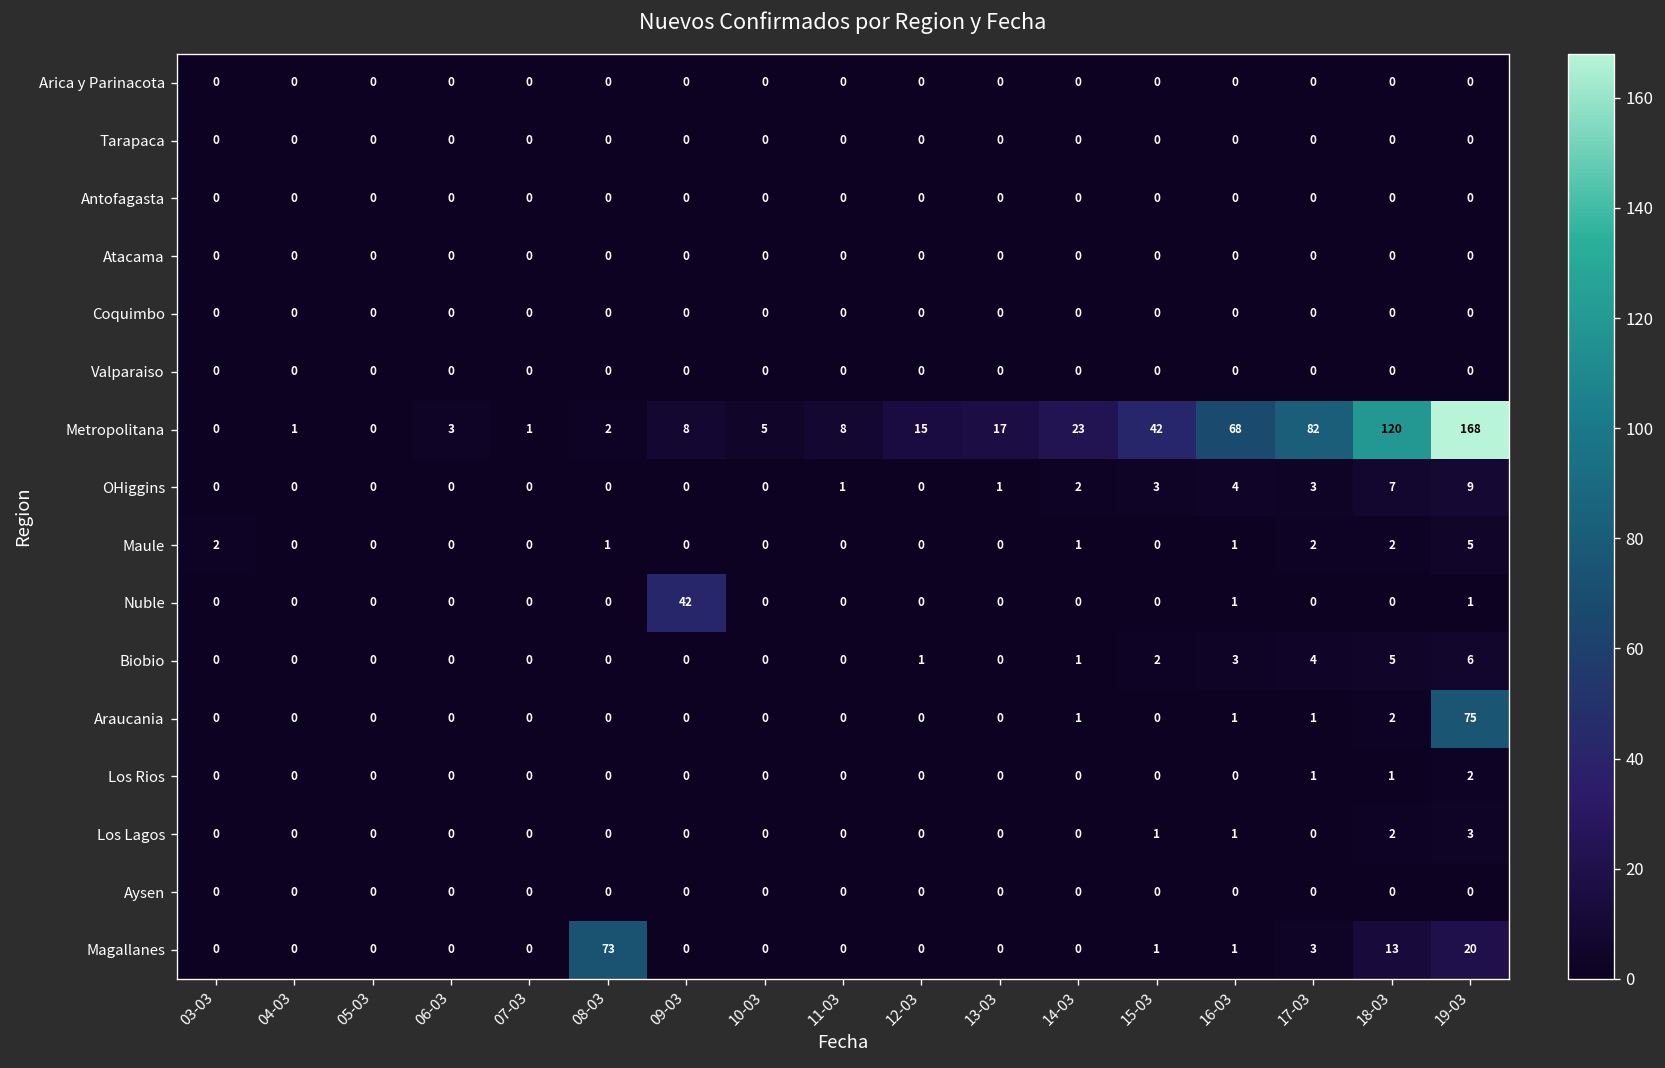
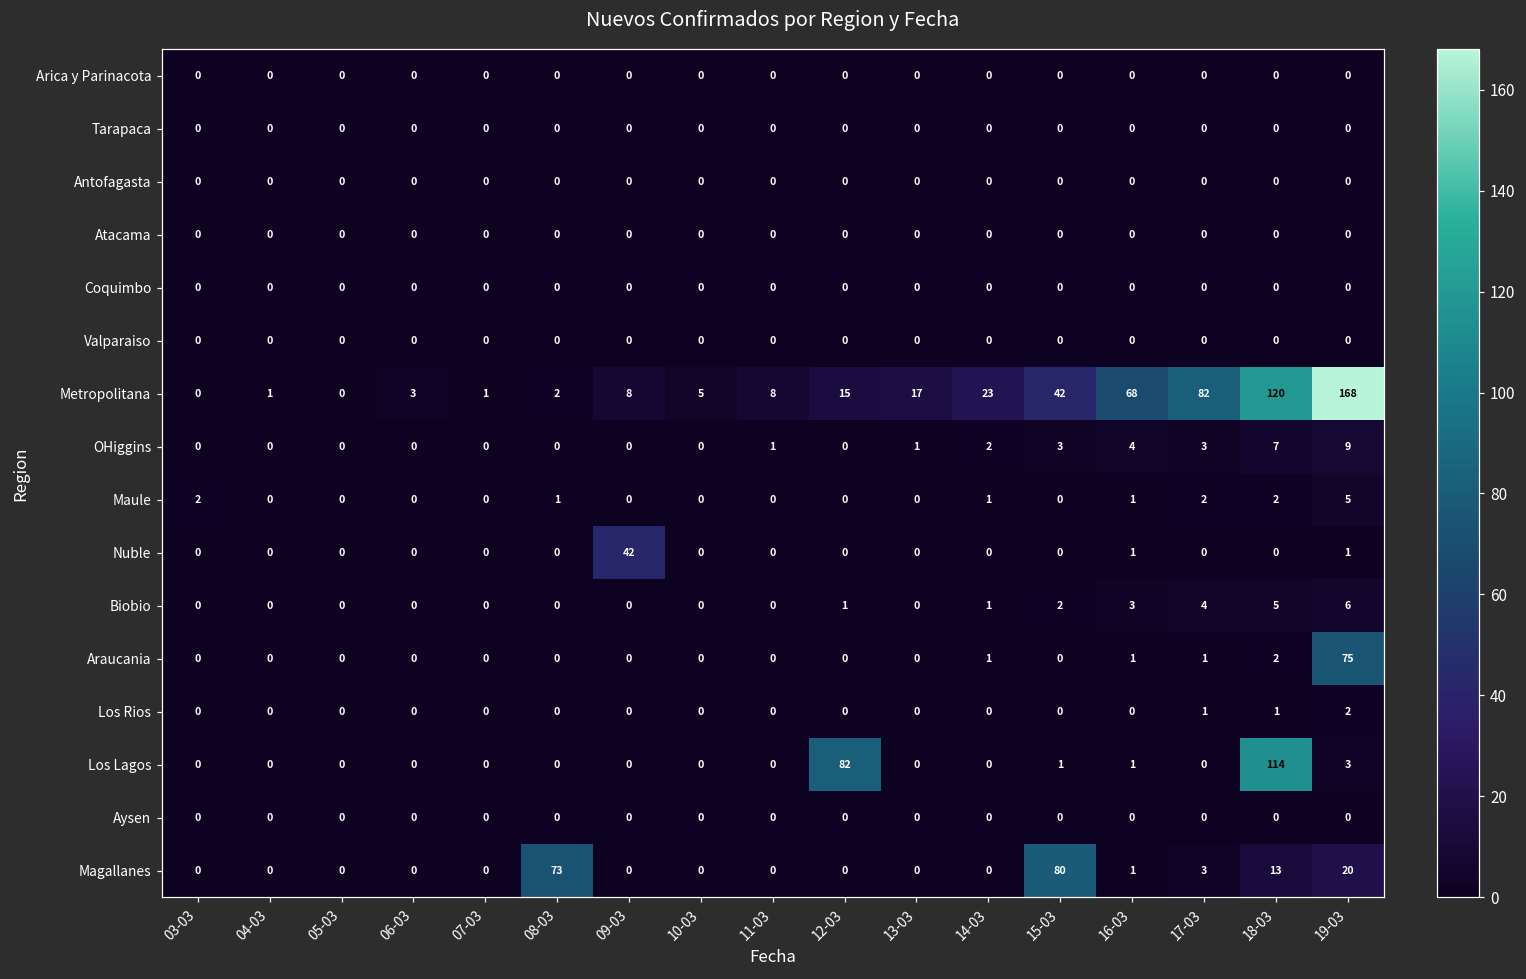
  {
    "Los Lagos": {
      "03-03": 0,
      "04-03": 0,
      "05-03": 0,
      "06-03": 0,
      "07-03": 0,
      "08-03": 0,
      "09-03": 0,
      "10-03": 0,
      "11-03": 0,
-     "12-03": 0,
+     "12-03": 82,
      "13-03": 0,
      "14-03": 0,
      "15-03": 1,
      "16-03": 1,
      "17-03": 0,
-     "18-03": 2,
+     "18-03": 114,
      "19-03": 3
    },
    "Magallanes": {
      "03-03": 0,
      "04-03": 0,
      "05-03": 0,
      "06-03": 0,
      "07-03": 0,
      "08-03": 73,
      "09-03": 0,
      "10-03": 0,
      "11-03": 0,
      "12-03": 0,
      "13-03": 0,
      "14-03": 0,
-     "15-03": 1,
+     "15-03": 80,
      "16-03": 1,
      "17-03": 3,
      "18-03": 13,
      "19-03": 20
    }
  }
